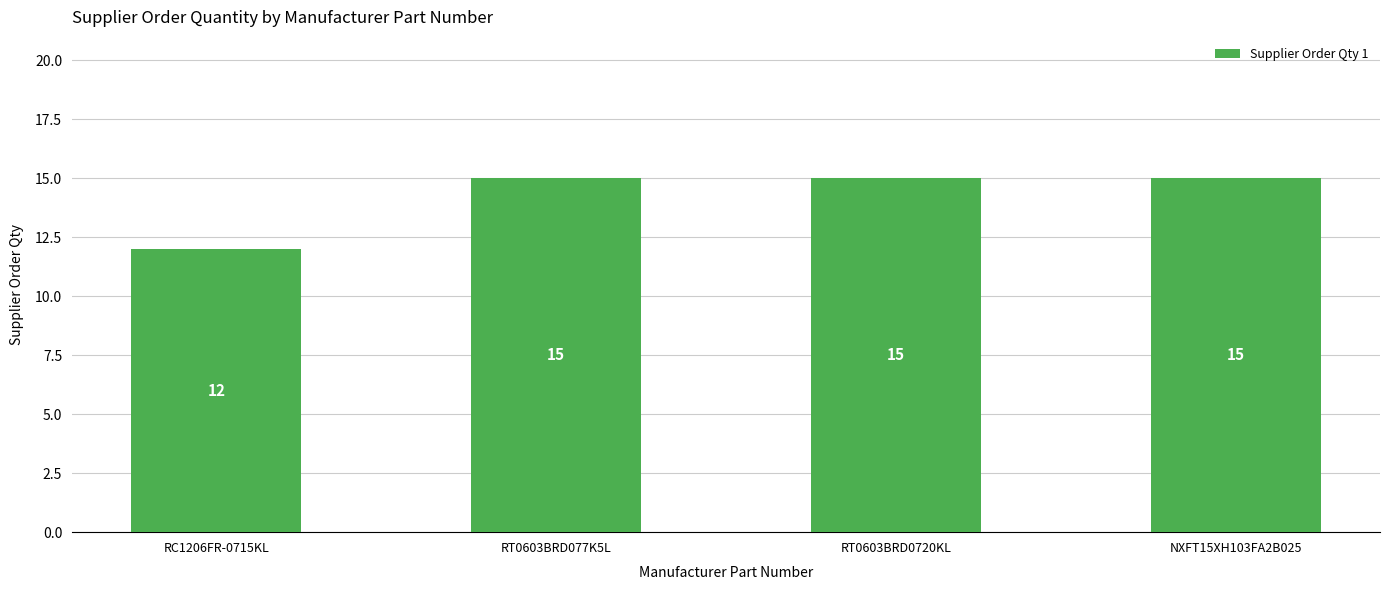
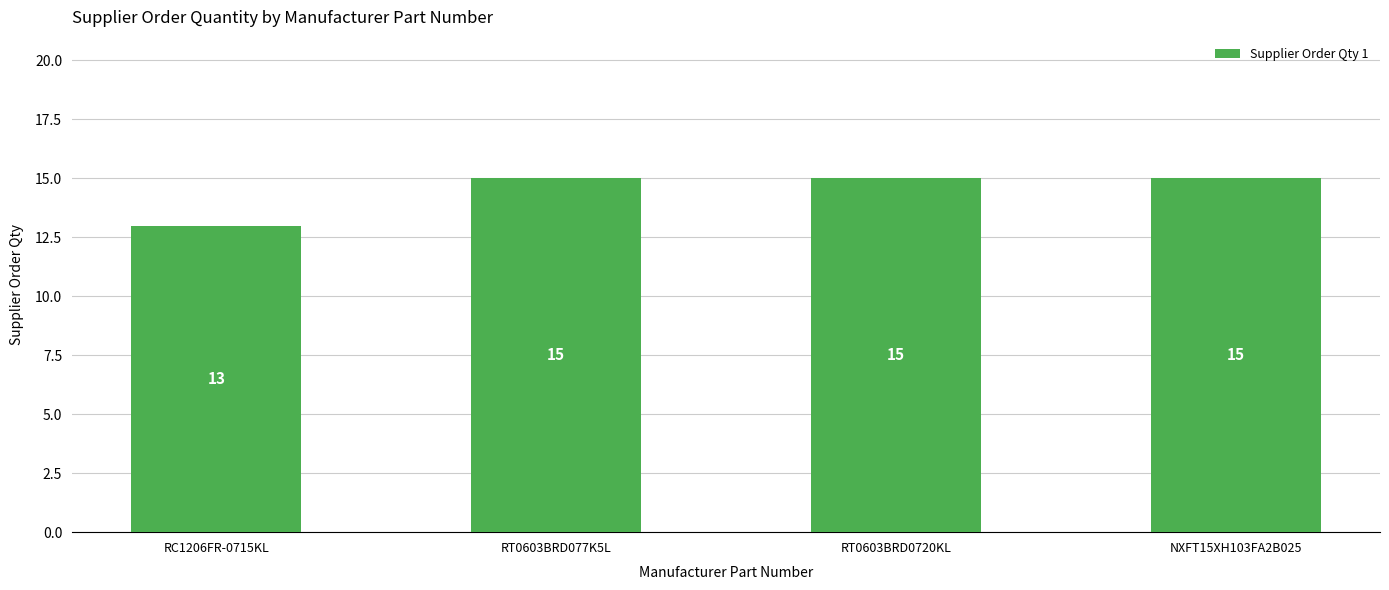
  {
-   "RC1206FR-0715KL": 12,
+   "RC1206FR-0715KL": 13,
    "RT0603BRD077K5L": 15,
    "RT0603BRD0720KL": 15,
    "NXFT15XH103FA2B025": 15
  }
